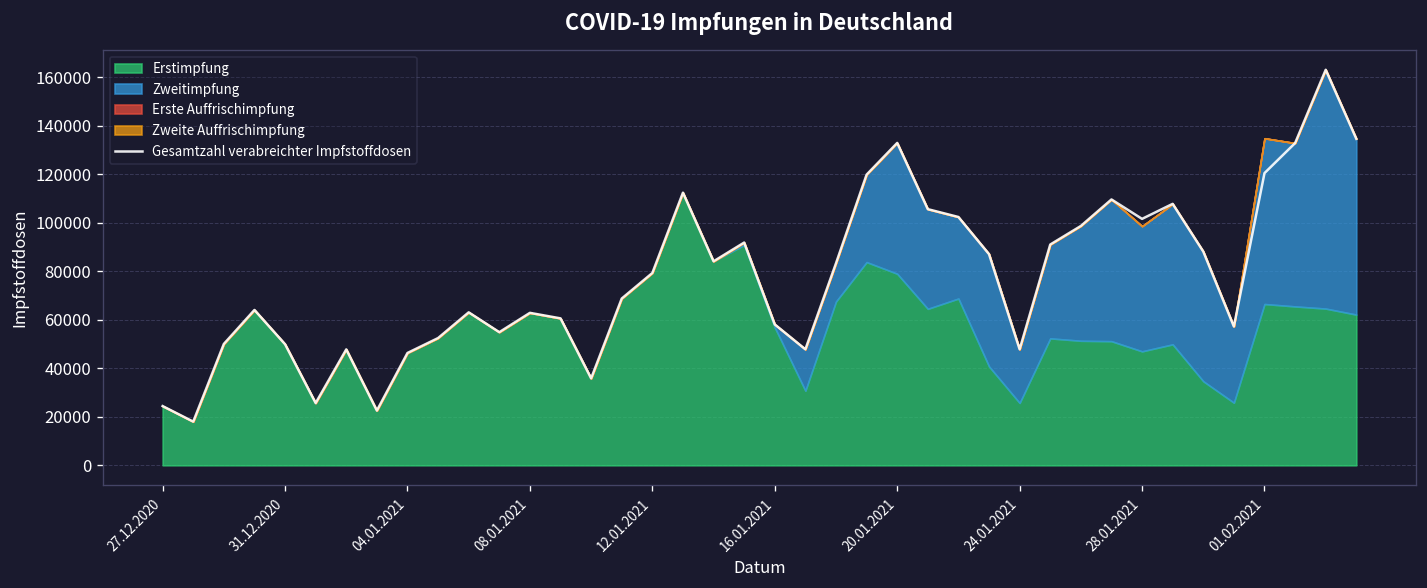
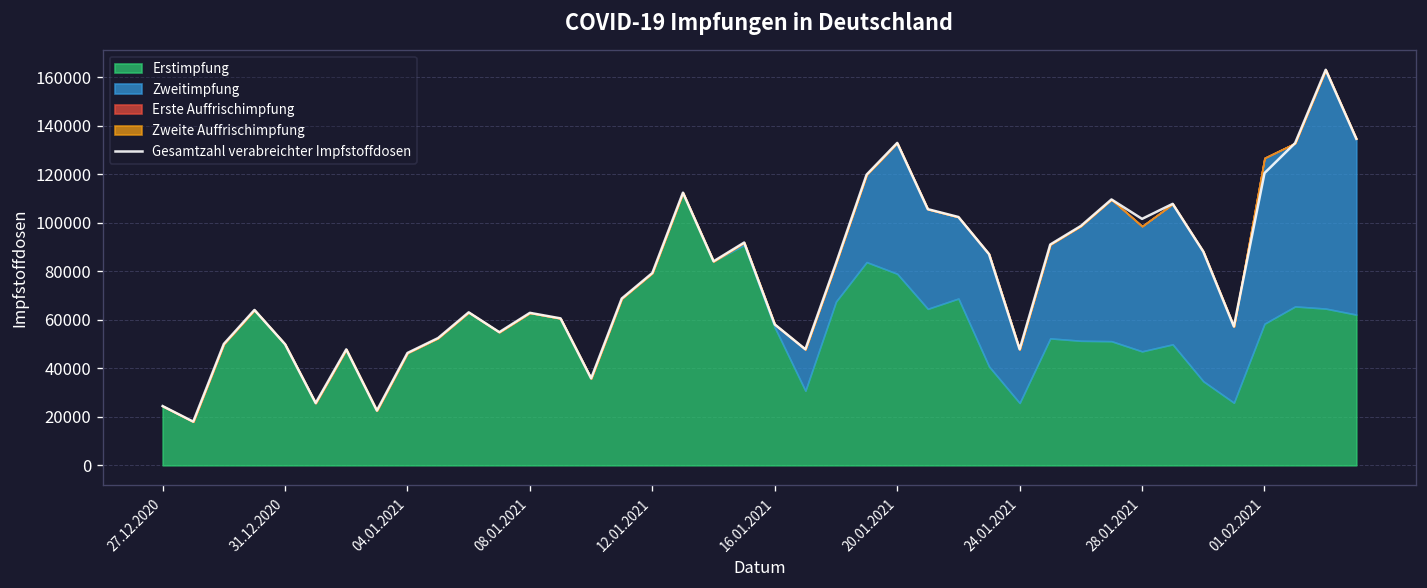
  {
    "Erstimpfung": {
      "20.01.2021": 79000,
      "24.01.2021": 26000,
      "28.01.2021": 47000,
-     "01.02.2021": 67000
+     "01.02.2021": 58000
    },
    "Gesamtzahl verabreichter Impfstoffdosen": {
      "28.01.2021": 102000,
      "01.02.2021": 121000
    }
  }
